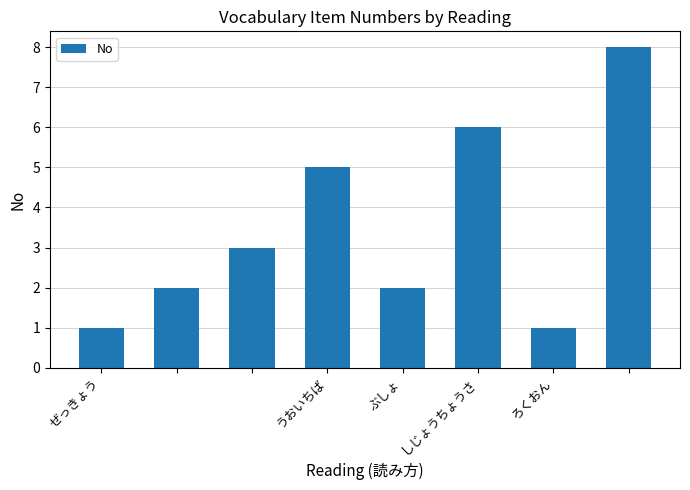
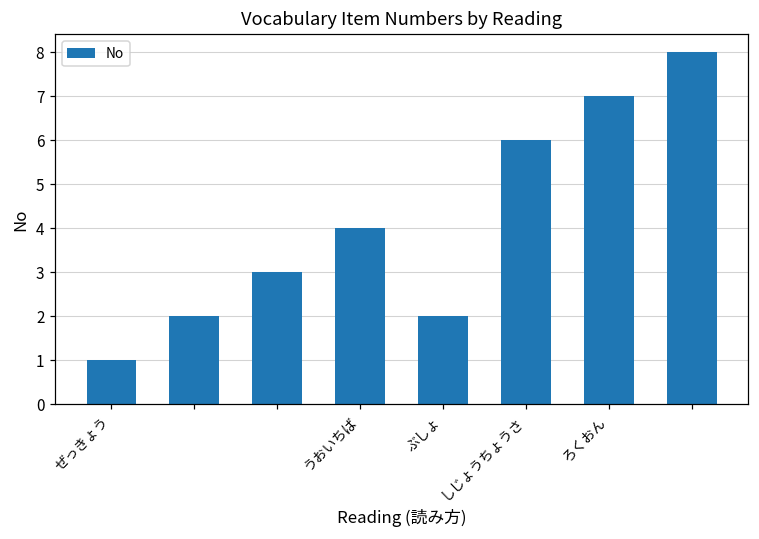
  {
    "ぜっきょう": 1,
-   "うおいちば": 5,
+   "うおいちば": 4,
    "ぶしょ": 2,
    "しじょうちょうさ": 6,
-   "ろくおん": 1
+   "ろくおん": 7
  }
